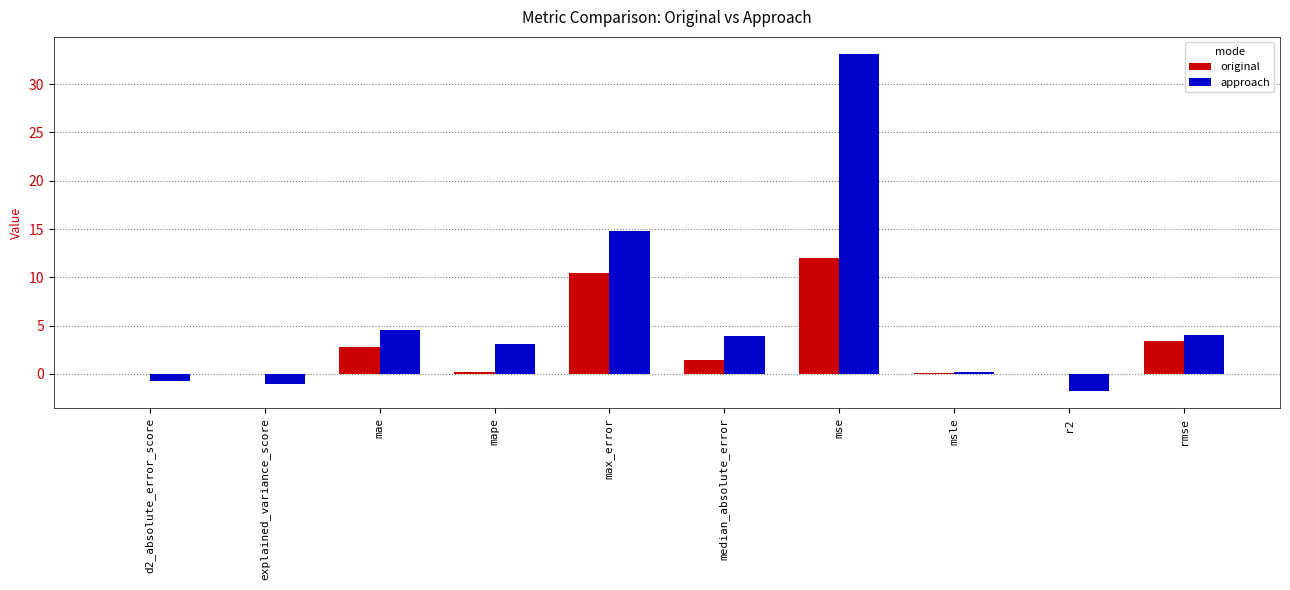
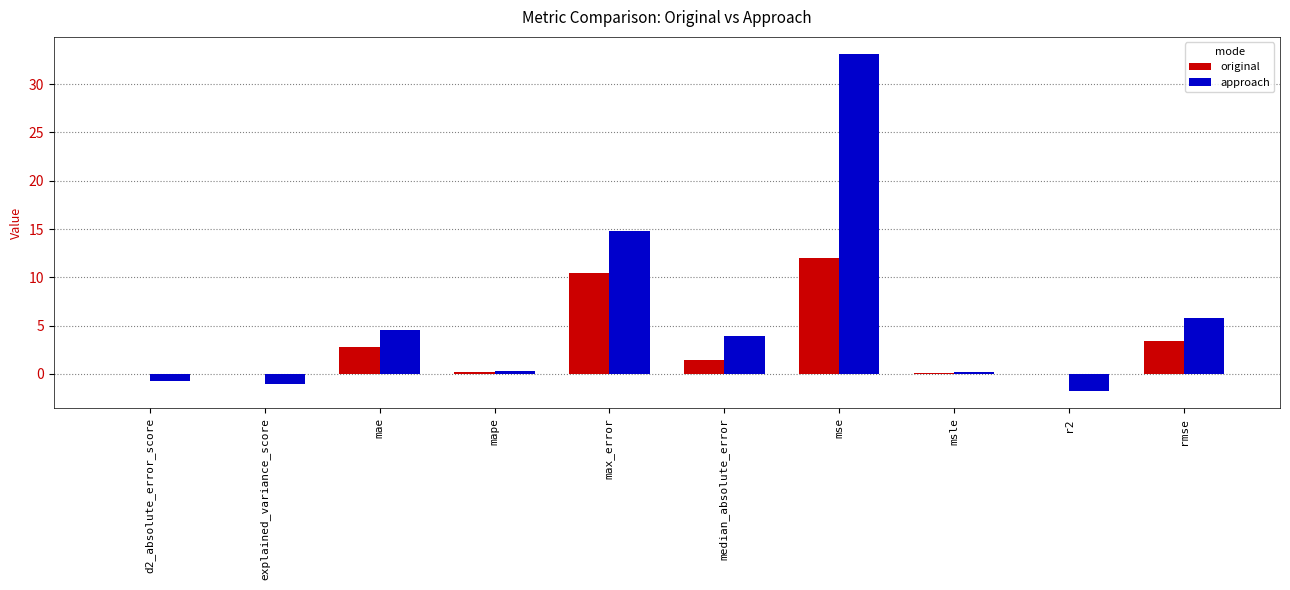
  {
    "original": {
      "mae": 3,
      "max_error": 10,
      "median_absolute_error": 1,
      "mse": 12,
      "rmse": 3
    },
    "approach": {
      "d2_absolute_error_score": -1,
      "explained_variance_score": -1,
      "mae": 5,
-     "mape": 3,
+     "mape": 0,
      "max_error": 15,
      "median_absolute_error": 4,
      "mse": 33,
      "r2": -2,
-     "rmse": 4
+     "rmse": 6
    }
  }
